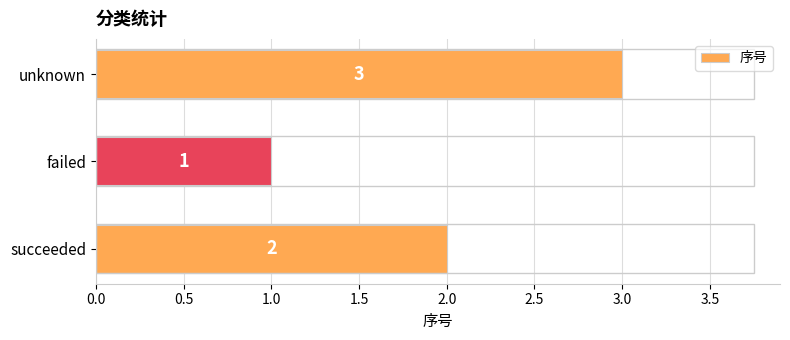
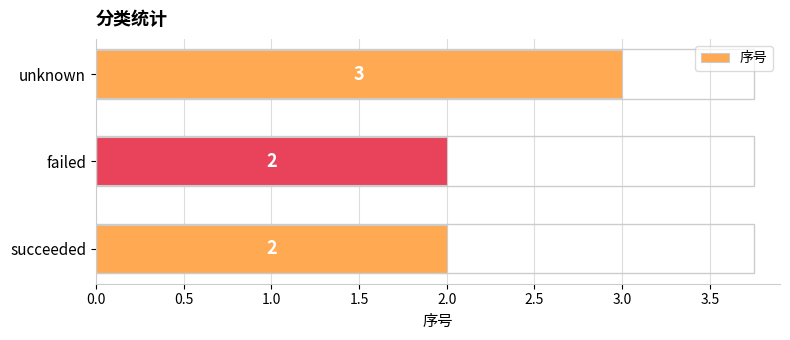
  {
    "unknown": 3,
-   "failed": 1,
+   "failed": 2,
    "succeeded": 2
  }
